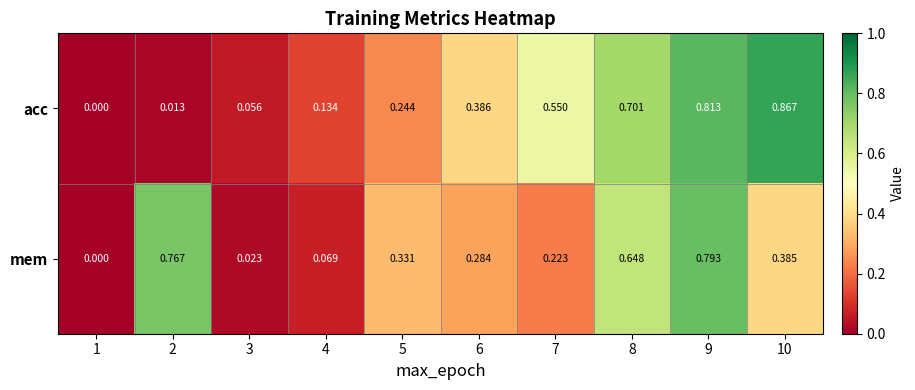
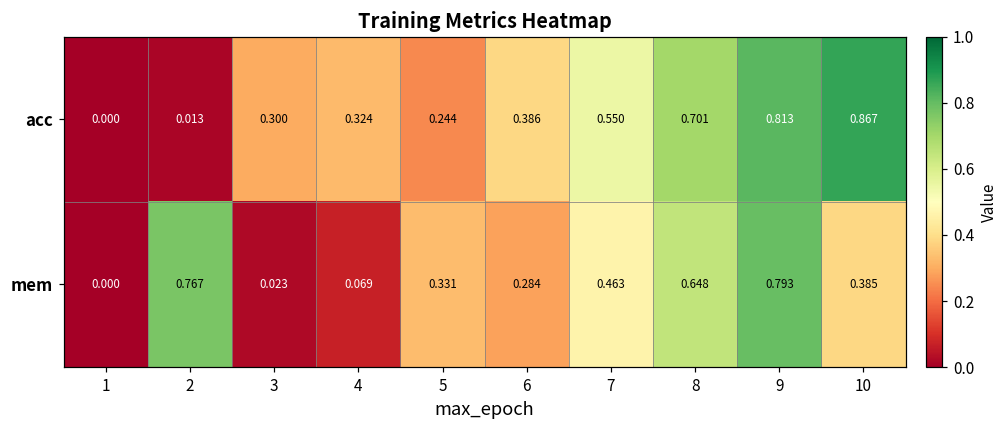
  {
    "acc": {
      "1": 0.000,
      "2": 0.013,
-     "3": 0.056,
-     "4": 0.134,
+     "3": 0.300,
+     "4": 0.324,
      "5": 0.244,
      "6": 0.386,
      "7": 0.550,
      "8": 0.701,
      "9": 0.813,
      "10": 0.867
    },
    "mem": {
      "1": 0.000,
      "2": 0.767,
      "3": 0.023,
      "4": 0.069,
      "5": 0.331,
      "6": 0.284,
-     "7": 0.223,
+     "7": 0.463,
      "8": 0.648,
      "9": 0.793,
      "10": 0.385
    }
  }
